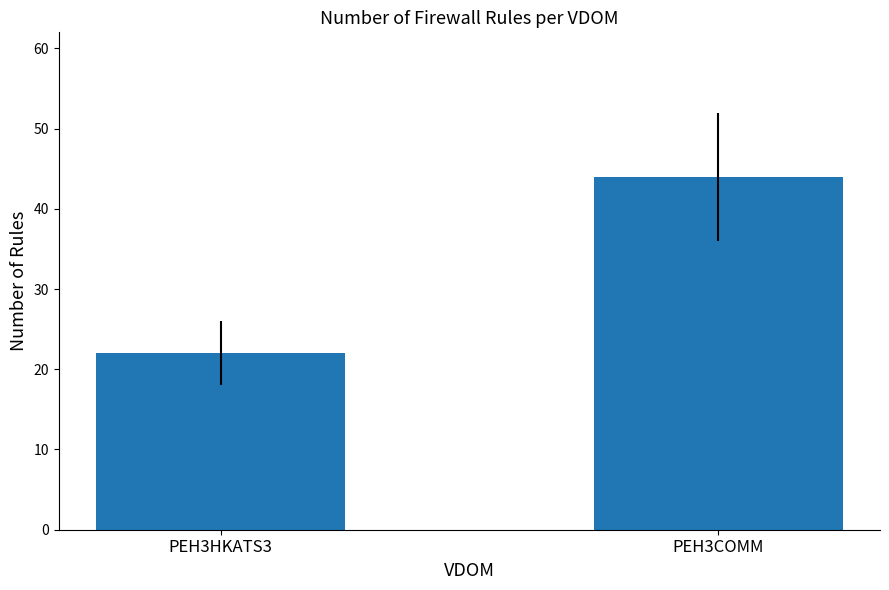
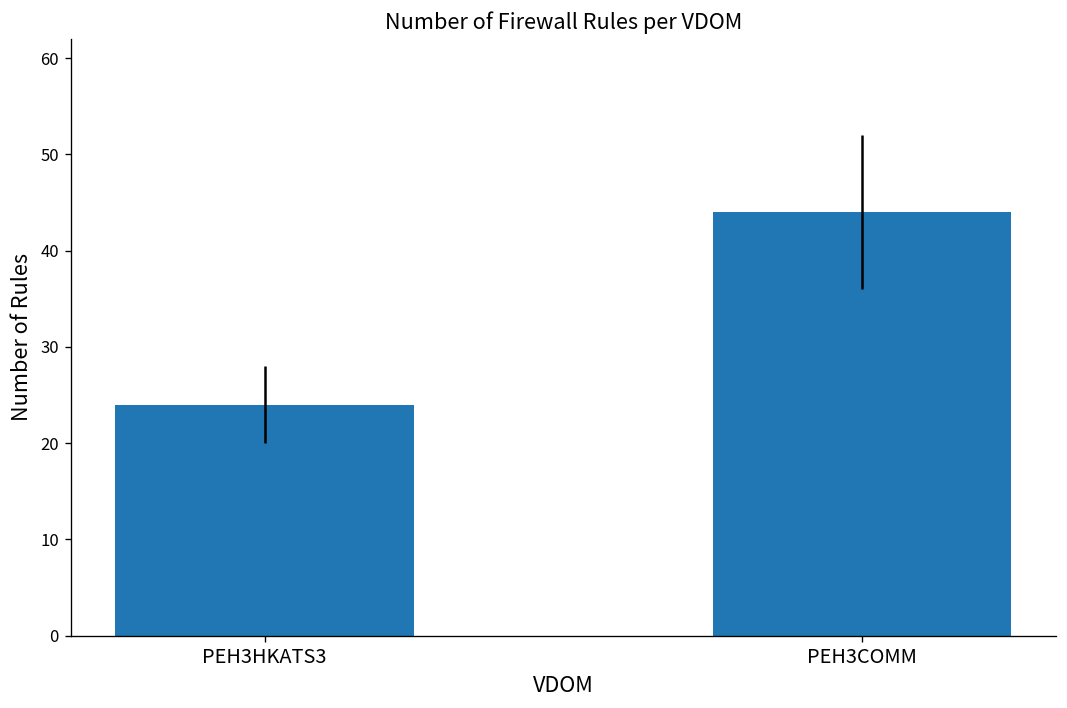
  {
-   "PEH3HKATS3": 22,
+   "PEH3HKATS3": 24,
    "PEH3COMM": 44
  }
